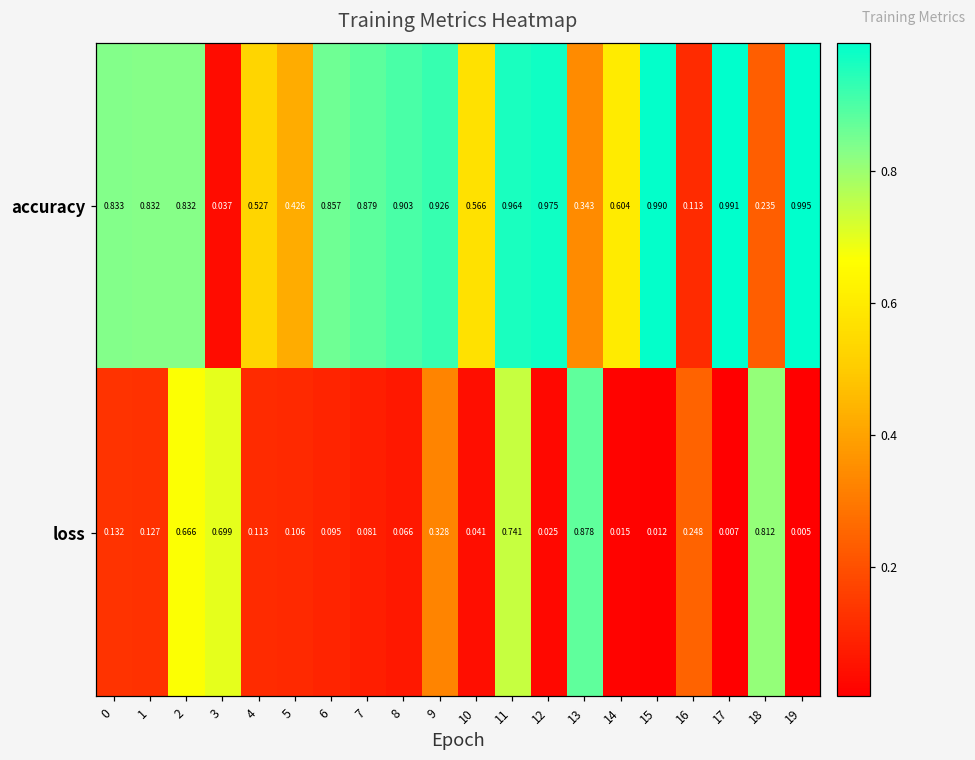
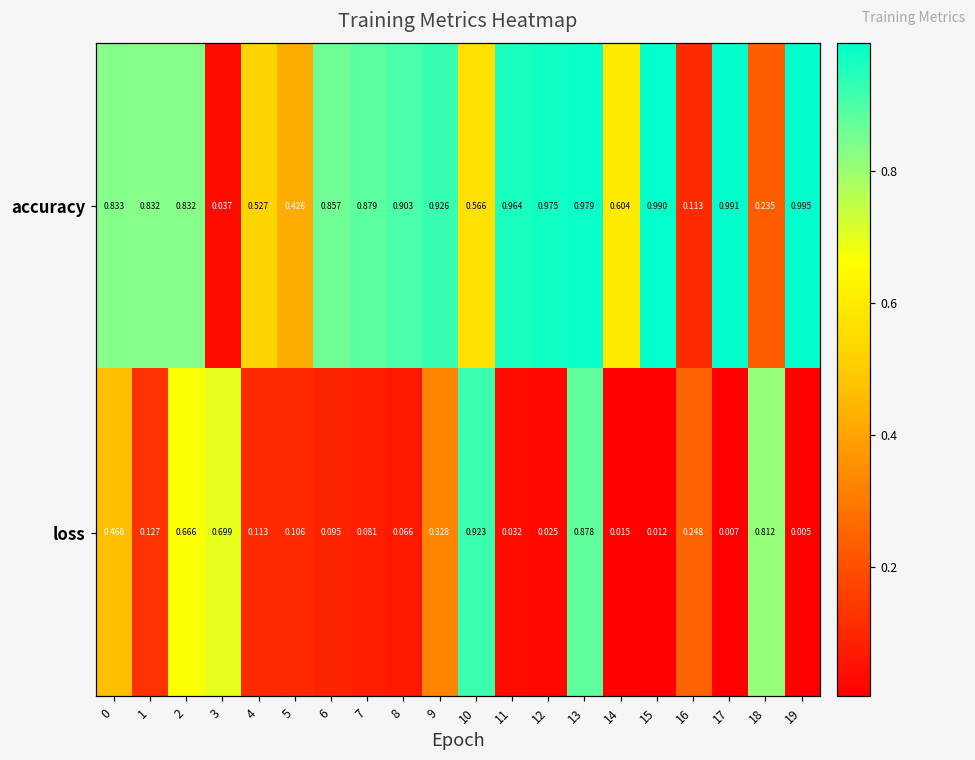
  {
    "accuracy": {
      "0": 0.833,
      "1": 0.832,
      "2": 0.832,
      "3": 0.037,
      "4": 0.527,
      "5": 0.426,
      "6": 0.857,
      "7": 0.879,
      "8": 0.903,
      "9": 0.926,
      "10": 0.566,
      "11": 0.964,
      "12": 0.975,
-     "13": 0.343,
+     "13": 0.979,
      "14": 0.604,
      "15": 0.990,
      "16": 0.113,
      "17": 0.991,
      "18": 0.235,
      "19": 0.995
    },
    "loss": {
-     "0": 0.132,
+     "0": 0.468,
      "1": 0.127,
      "2": 0.666,
      "3": 0.699,
      "4": 0.113,
      "5": 0.106,
      "6": 0.095,
      "7": 0.081,
      "8": 0.066,
      "9": 0.328,
-     "10": 0.041,
-     "11": 0.741,
+     "10": 0.923,
+     "11": 0.032,
      "12": 0.025,
      "13": 0.878,
      "14": 0.015,
      "15": 0.012,
      "16": 0.248,
      "17": 0.007,
      "18": 0.812,
      "19": 0.005
    }
  }
